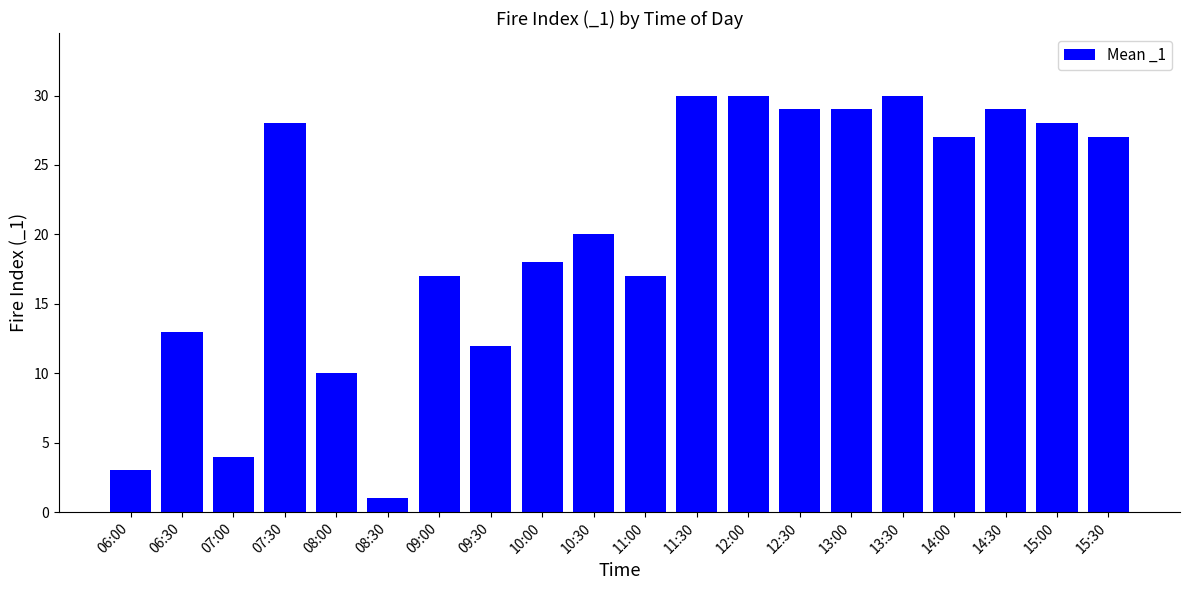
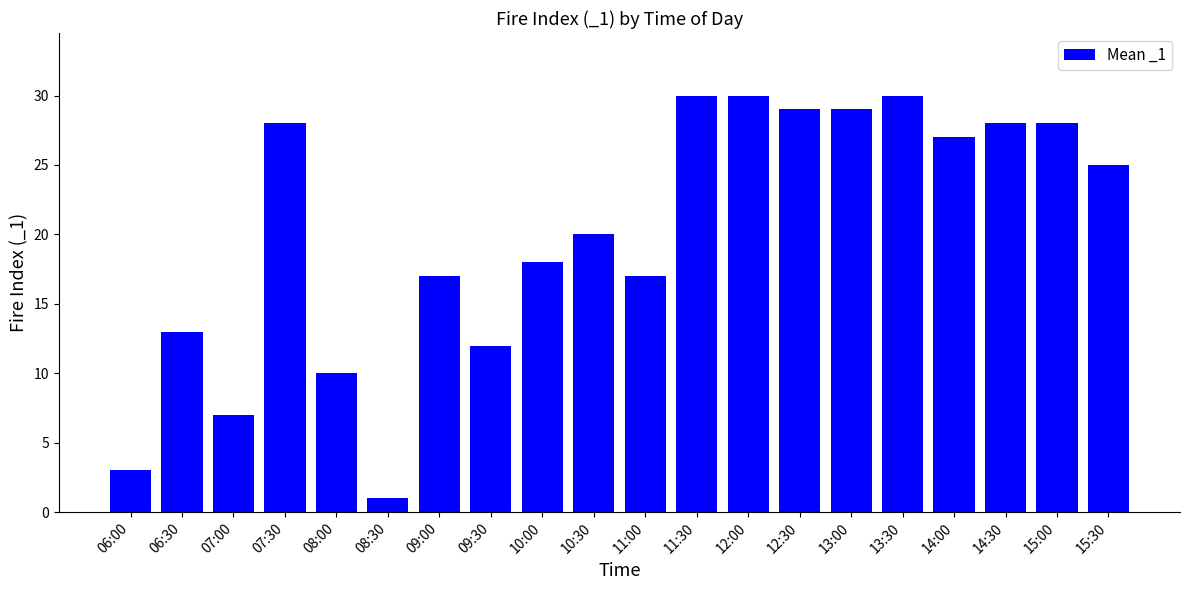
  {
    "06:00": 3,
    "06:30": 13,
-   "07:00": 4,
+   "07:00": 7,
    "07:30": 28,
    "08:00": 10,
    "08:30": 1,
    "09:00": 17,
    "09:30": 12,
    "10:00": 18,
    "10:30": 20,
    "11:00": 17,
    "11:30": 30,
    "12:00": 30,
    "12:30": 29,
    "13:00": 29,
    "13:30": 30,
    "14:00": 27,
-   "14:30": 29,
+   "14:30": 28,
    "15:00": 28,
-   "15:30": 27
+   "15:30": 25
  }
